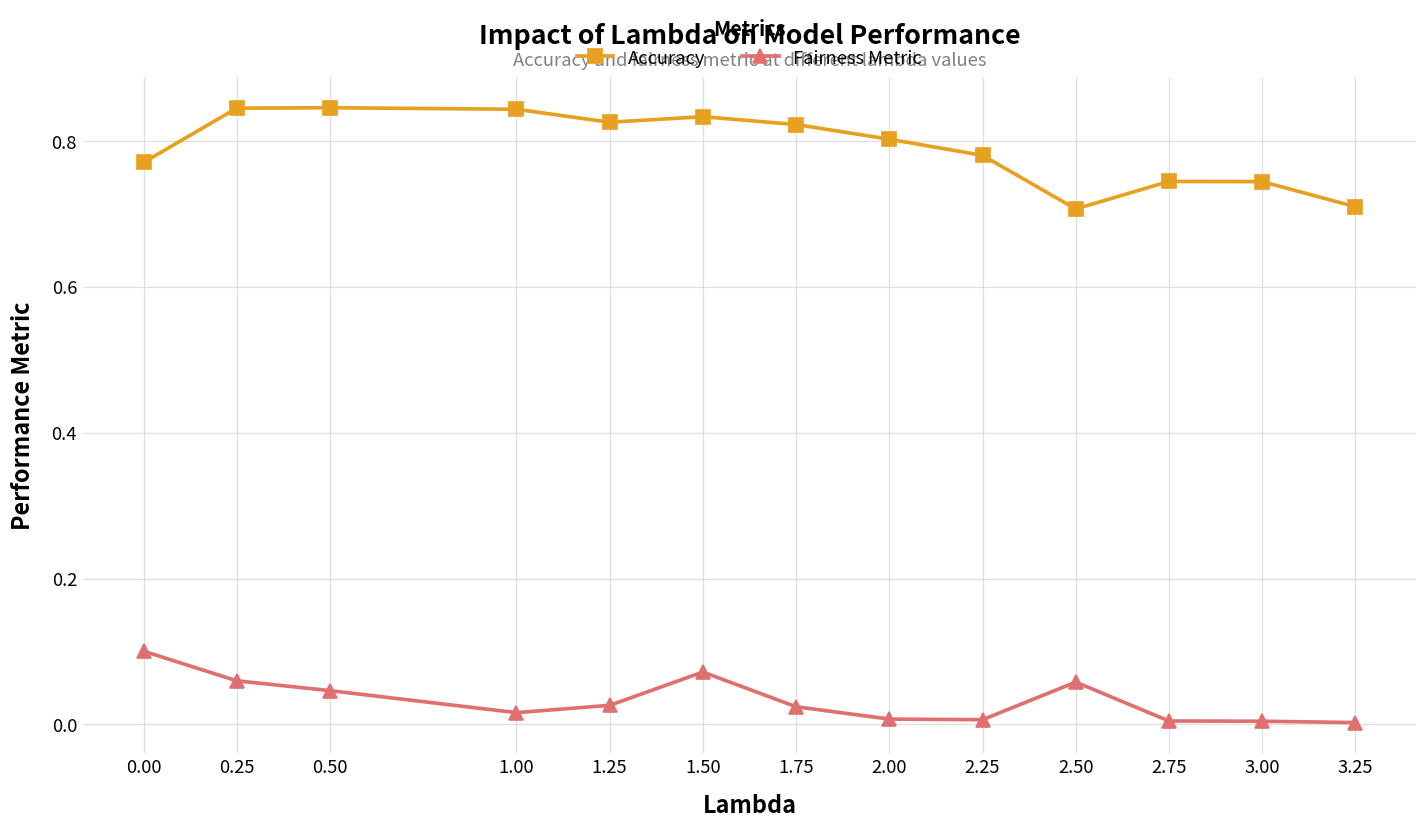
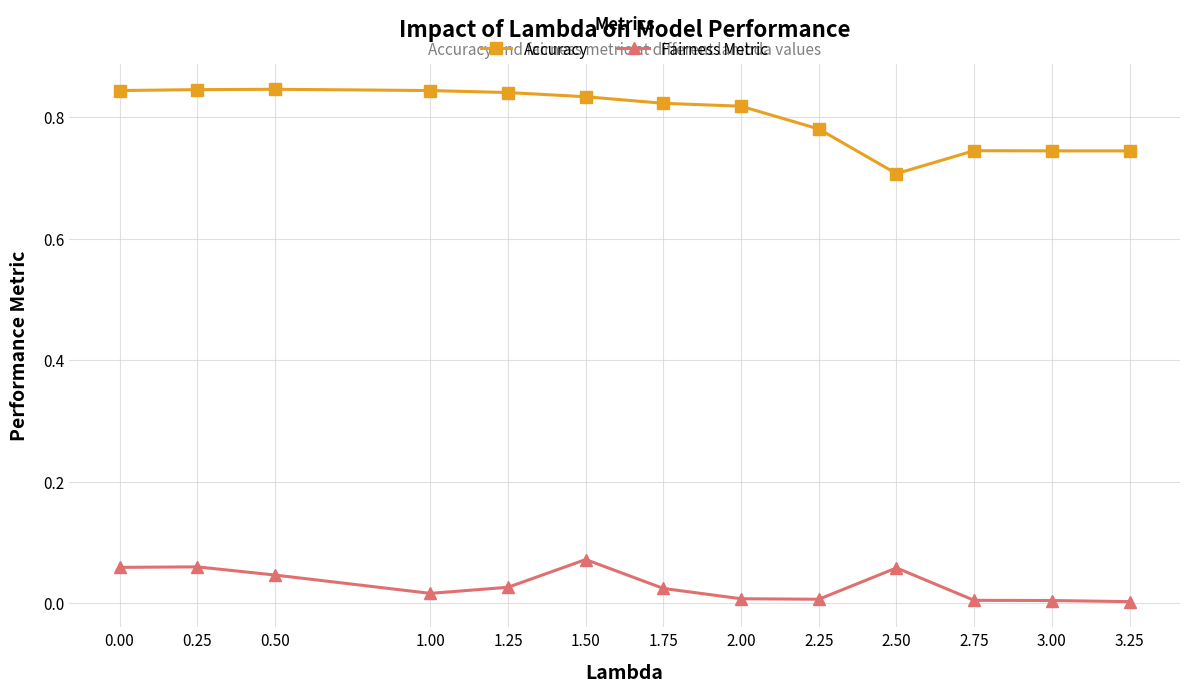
  {
    "Accuracy": {
-     "0.00": 0.77,
+     "0.00": 0.84,
      "0.25": 0.85,
      "0.50": 0.85,
      "1.00": 0.84,
-     "1.25": 0.83,
+     "1.25": 0.84,
      "1.50": 0.83,
      "1.75": 0.82,
-     "2.00": 0.80,
+     "2.00": 0.82,
      "2.25": 0.78,
      "2.50": 0.71,
      "2.75": 0.74,
      "3.00": 0.74,
-     "3.25": 0.71
+     "3.25": 0.74
    },
    "Fairness Metric": {
-     "0.00": 0.10,
+     "0.00": 0.06,
      "0.25": 0.06,
      "0.50": 0.05,
      "1.00": 0.02,
      "1.25": 0.03,
      "1.50": 0.07,
      "1.75": 0.02,
      "2.00": 0.01,
      "2.25": 0.01,
      "2.50": 0.06,
      "2.75": 0.00,
      "3.00": 0.00,
      "3.25": 0.00
    }
  }
